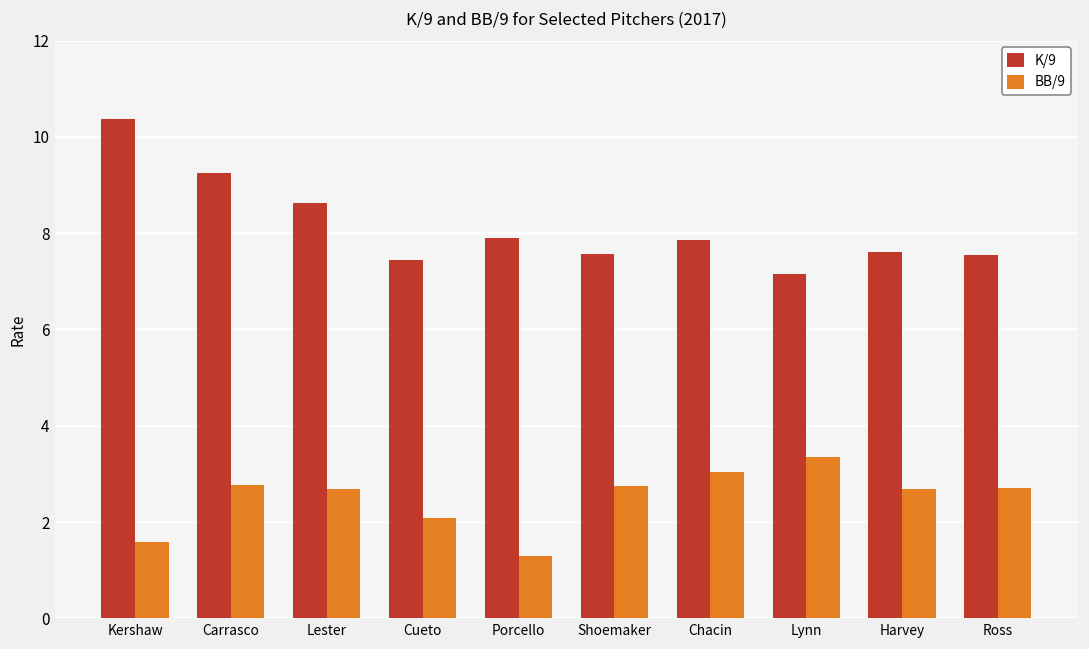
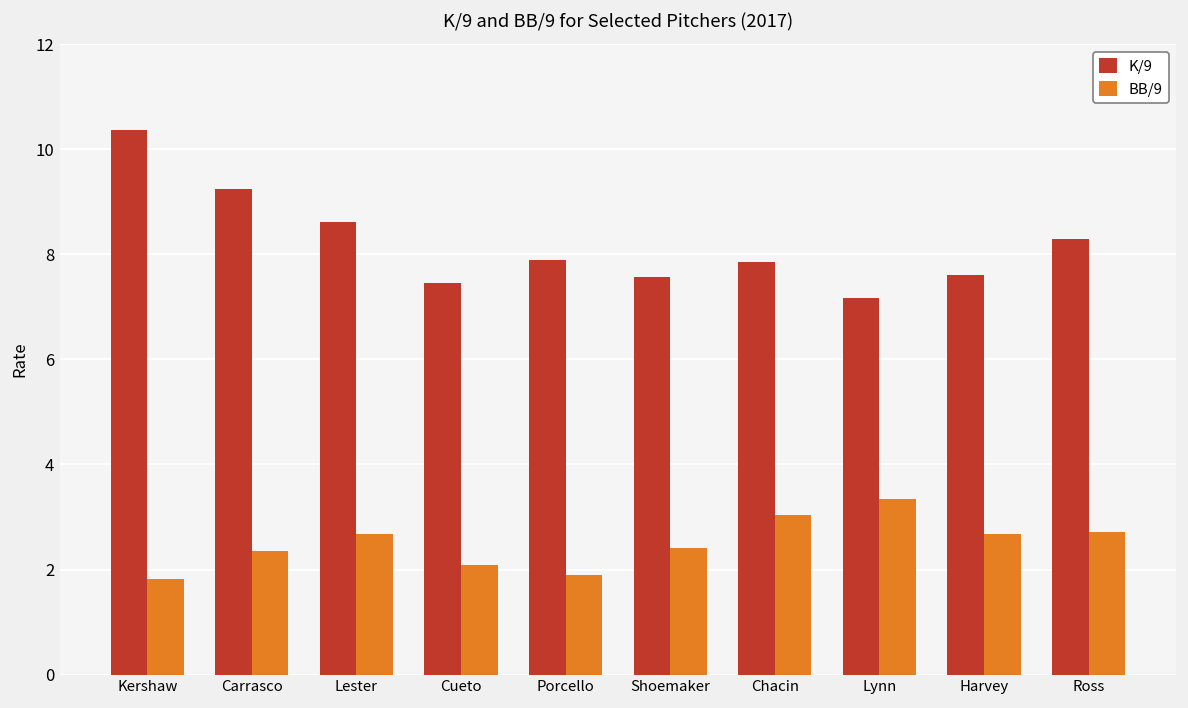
  {
    "K/9": {
      "Kershaw": 10.4,
      "Carrasco": 9.3,
      "Lester": 8.6,
      "Cueto": 7.5,
      "Porcello": 7.9,
      "Shoemaker": 7.6,
      "Chacin": 7.9,
      "Lynn": 7.2,
      "Harvey": 7.6,
-     "Ross": 7.6
+     "Ross": 8.3
    },
    "BB/9": {
-     "Kershaw": 1.6,
-     "Carrasco": 2.8,
+     "Kershaw": 1.8,
+     "Carrasco": 2.4,
      "Lester": 2.7,
      "Cueto": 2.1,
-     "Porcello": 1.3,
-     "Shoemaker": 2.7,
+     "Porcello": 1.9,
+     "Shoemaker": 2.4,
      "Chacin": 3.0,
      "Lynn": 3.4,
      "Harvey": 2.7,
      "Ross": 2.7
    }
  }
